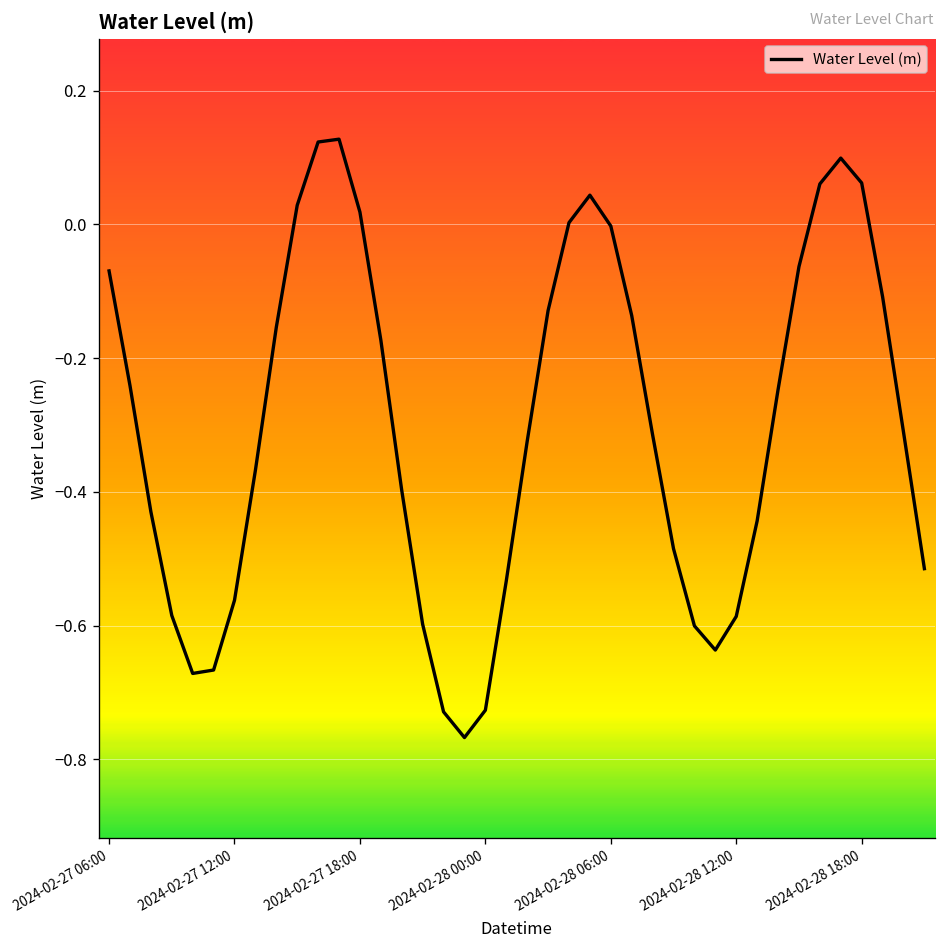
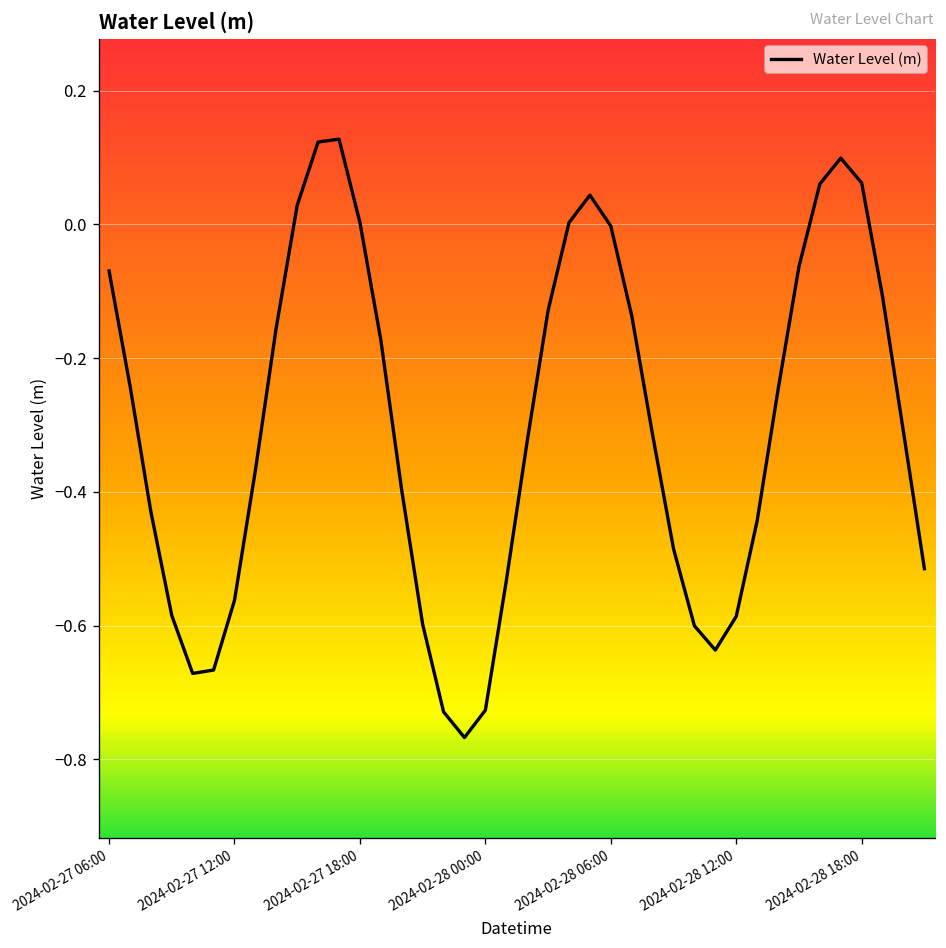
  {
    "2024-02-27 06:00": -0.07,
    "2024-02-27 12:00": -0.56,
-   "2024-02-27 18:00": 0.02,
+   "2024-02-27 18:00": 0.00,
    "2024-02-28 00:00": -0.73,
    "2024-02-28 06:00": 0.00,
    "2024-02-28 12:00": -0.59,
    "2024-02-28 18:00": 0.06
  }
